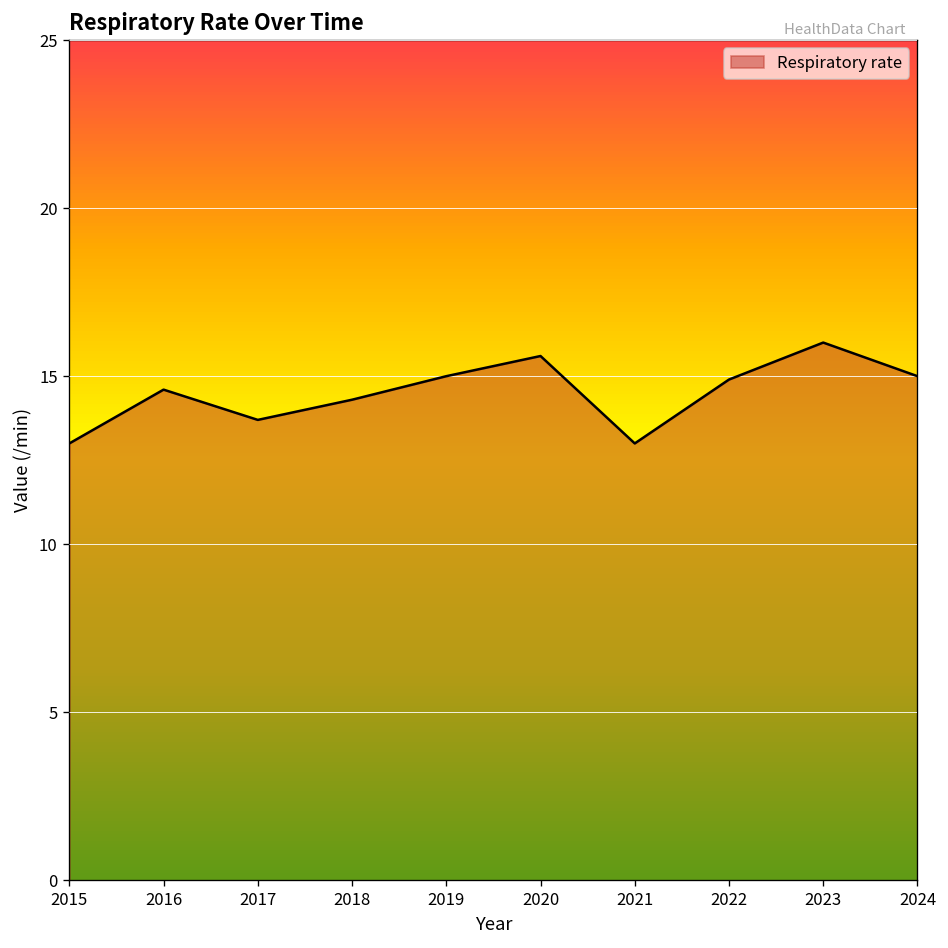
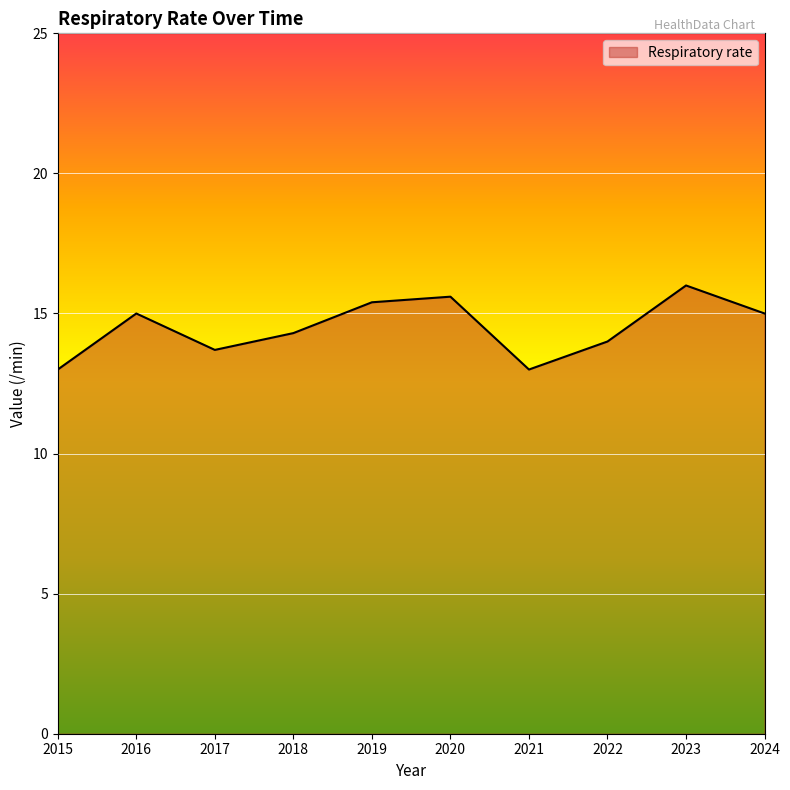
  {
    "2015": 13.0,
-   "2016": 14.6,
+   "2016": 15.0,
    "2017": 13.7,
    "2018": 14.3,
-   "2019": 15.0,
+   "2019": 15.4,
    "2020": 15.6,
    "2021": 13.0,
-   "2022": 14.9,
+   "2022": 14.0,
    "2023": 16.0,
    "2024": 15.0
  }
